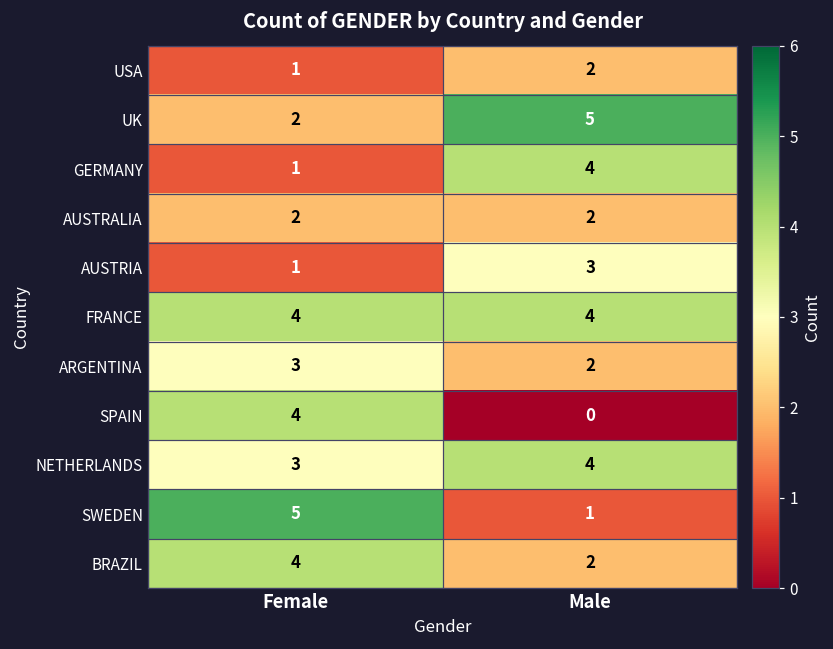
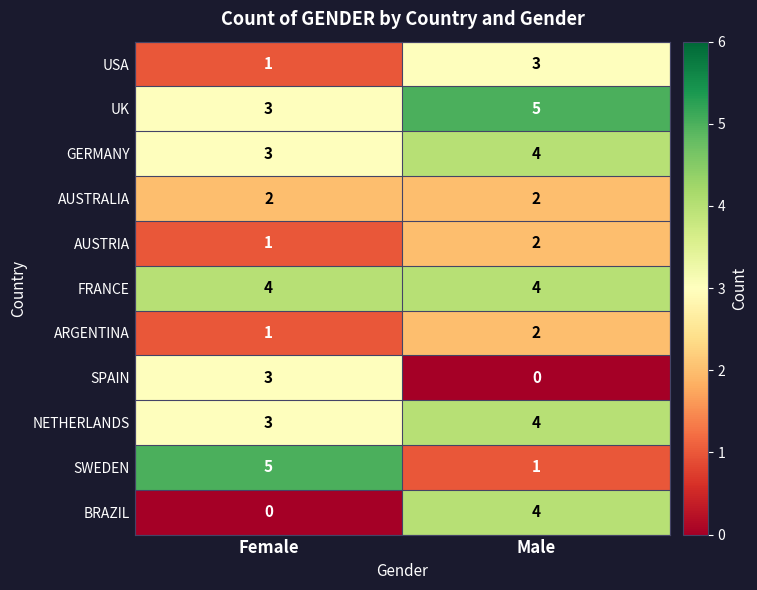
  {
    "USA": {
      "Female": 1,
-     "Male": 2
+     "Male": 3
    },
    "UK": {
-     "Female": 2,
+     "Female": 3,
      "Male": 5
    },
    "GERMANY": {
-     "Female": 1,
+     "Female": 3,
      "Male": 4
    },
    "AUSTRALIA": {
      "Female": 2,
      "Male": 2
    },
    "AUSTRIA": {
      "Female": 1,
-     "Male": 3
+     "Male": 2
    },
    "FRANCE": {
      "Female": 4,
      "Male": 4
    },
    "ARGENTINA": {
-     "Female": 3,
+     "Female": 1,
      "Male": 2
    },
    "SPAIN": {
-     "Female": 4,
+     "Female": 3,
      "Male": 0
    },
    "NETHERLANDS": {
      "Female": 3,
      "Male": 4
    },
    "SWEDEN": {
      "Female": 5,
      "Male": 1
    },
    "BRAZIL": {
-     "Female": 4,
-     "Male": 2
+     "Female": 0,
+     "Male": 4
    }
  }
